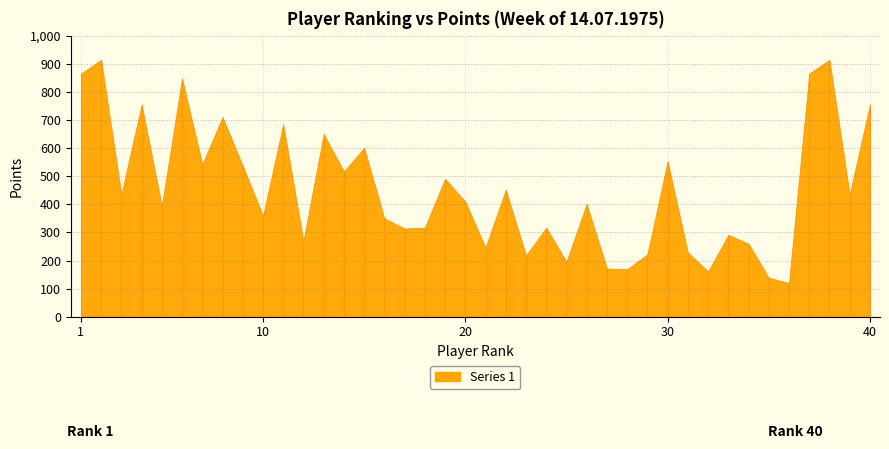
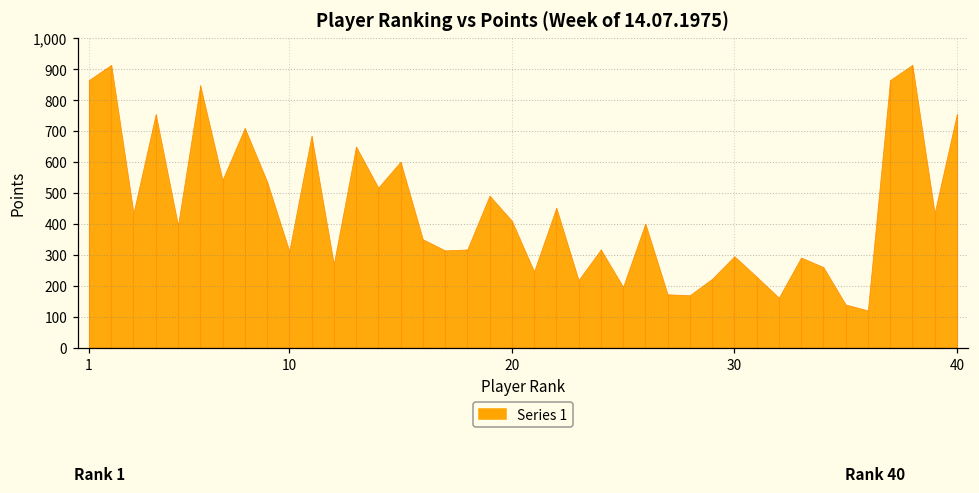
  {
    "1": 870,
-   "10": 360,
+   "10": 310,
    "20": 410,
-   "30": 550,
+   "30": 300,
    "40": 760
  }
